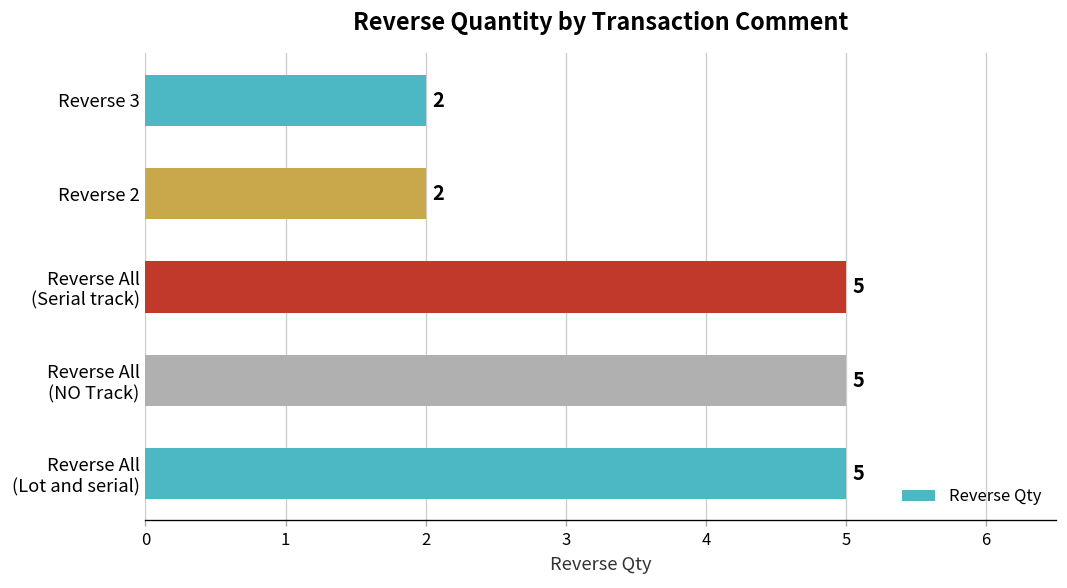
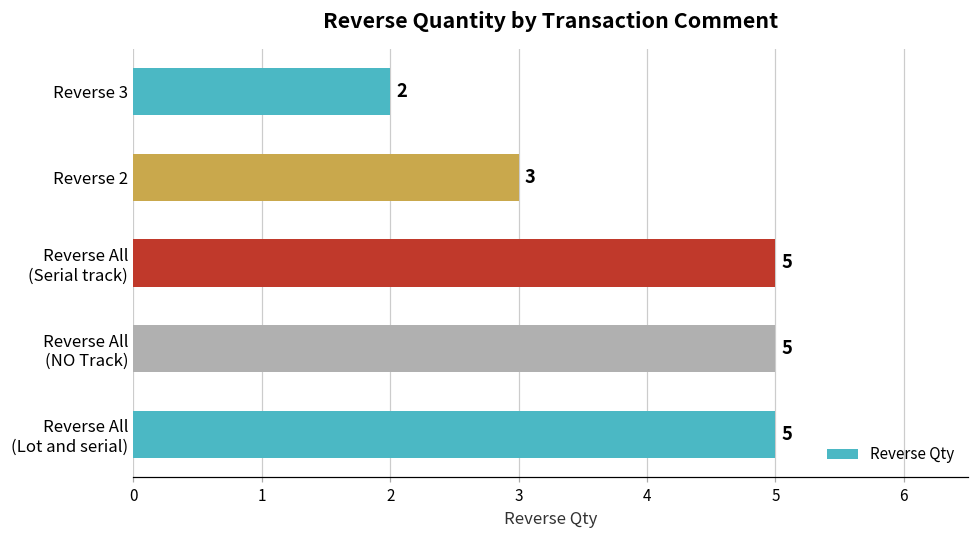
  {
    "Reverse 3": 2,
-   "Reverse 2": 2,
+   "Reverse 2": 3,
    "Reverse All (Serial track)": 5,
    "Reverse All (NO Track)": 5,
    "Reverse All (Lot and serial)": 5
  }
